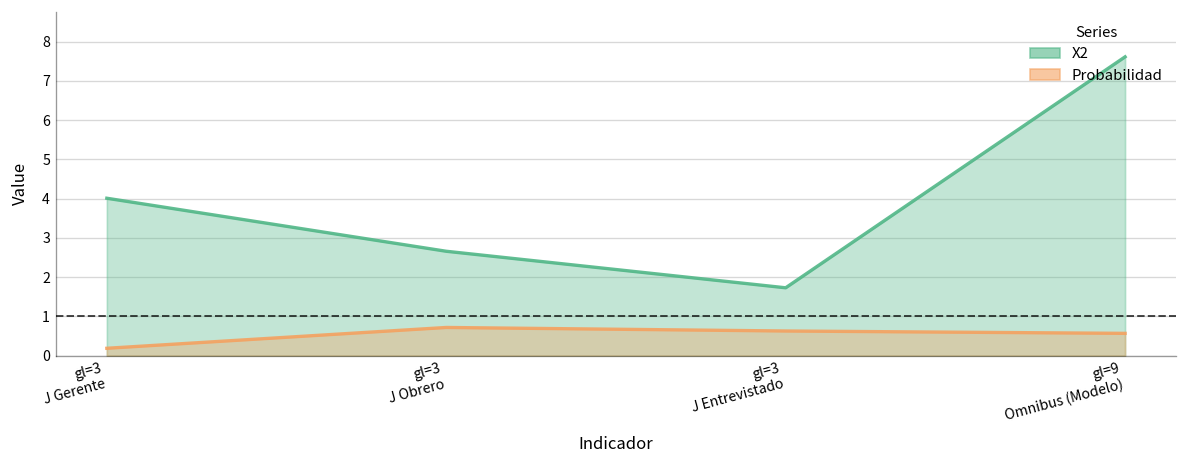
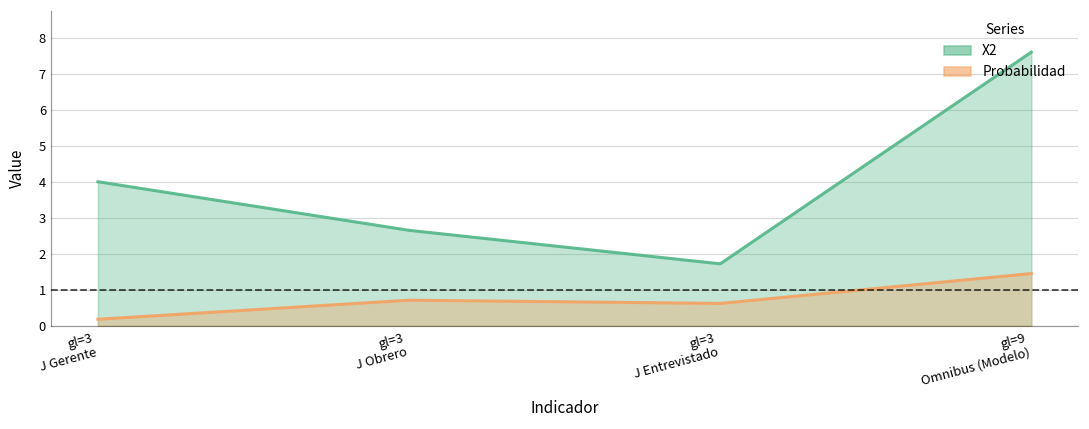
  {
    "X2": {
      "gl=3 J Gerente": 4.0,
      "gl=3 J Obrero": 2.7,
      "gl=3 J Entrevistado": 1.7,
      "gl=9 Omnibus (Modelo)": 7.6
    },
    "Probabilidad": {
      "gl=3 J Gerente": 0.2,
      "gl=3 J Obrero": 0.7,
      "gl=3 J Entrevistado": 0.6,
-     "gl=9 Omnibus (Modelo)": 0.6
+     "gl=9 Omnibus (Modelo)": 1.5
    }
  }
